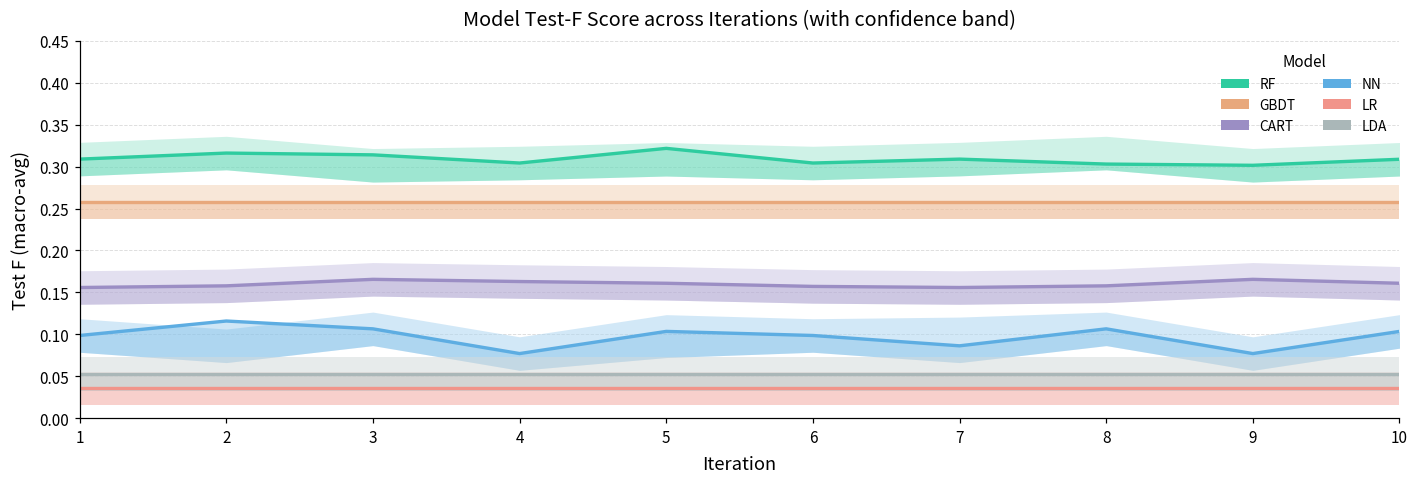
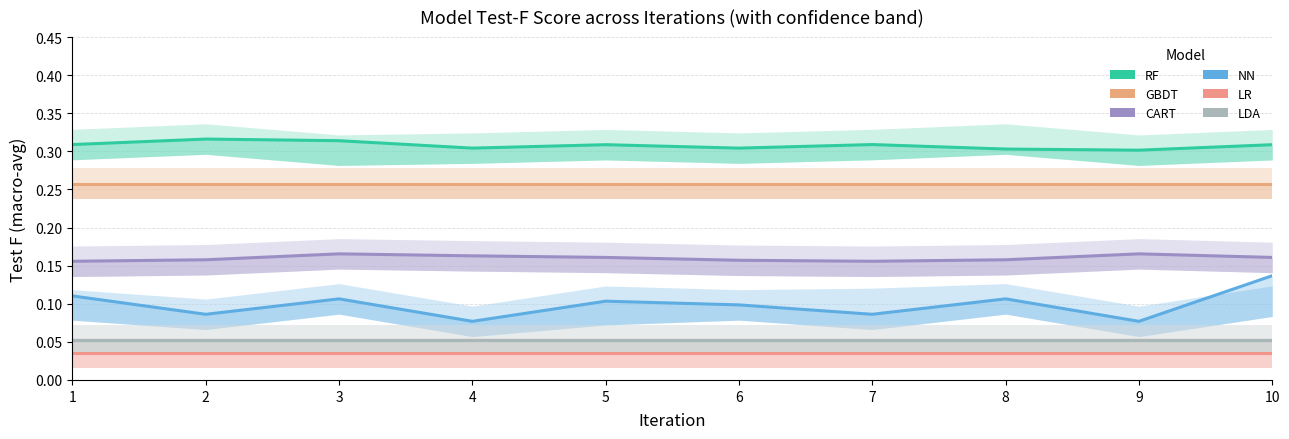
  {
    "RF": {
      "1": 0.31,
      "2": 0.32,
      "3": 0.31,
      "4": 0.30,
-     "5": 0.32,
+     "5": 0.31,
      "6": 0.30,
      "7": 0.31,
      "8": 0.30,
      "9": 0.30,
      "10": 0.31
    },
    "NN": {
-     "1": 0.10,
-     "2": 0.12,
+     "1": 0.11,
+     "2": 0.09,
      "3": 0.11,
      "4": 0.08,
      "5": 0.10,
      "6": 0.10,
      "7": 0.09,
      "8": 0.11,
      "9": 0.08,
-     "10": 0.10
+     "10": 0.14
    }
  }
